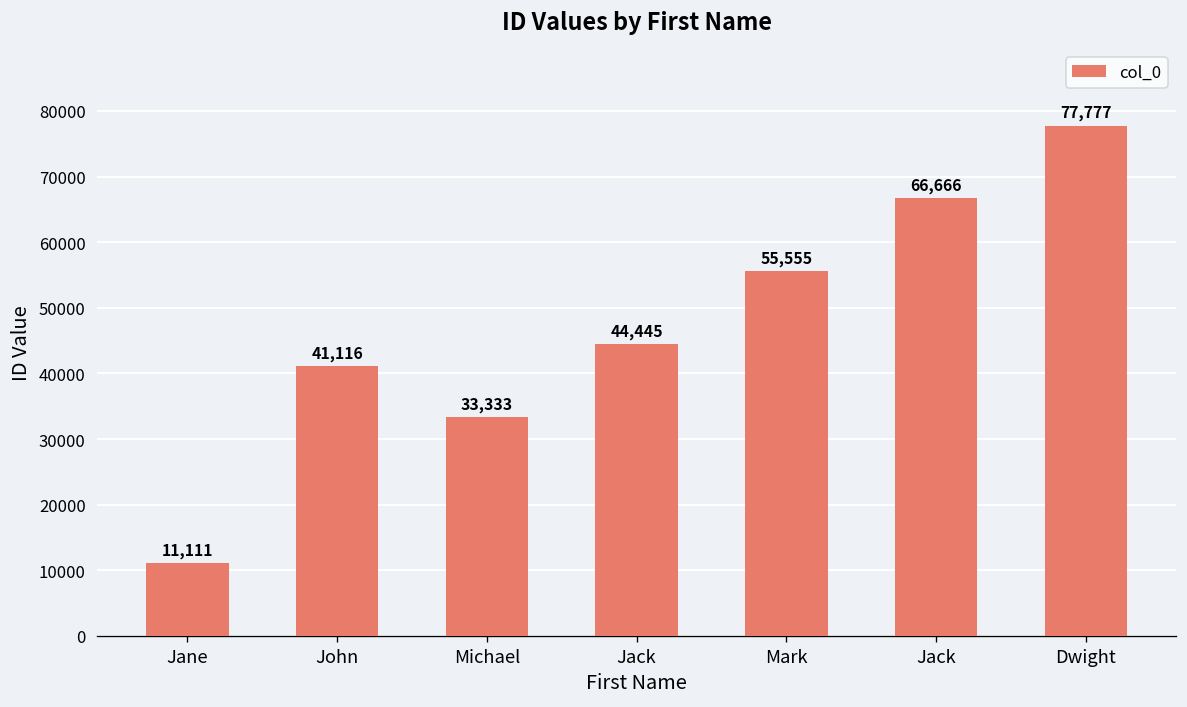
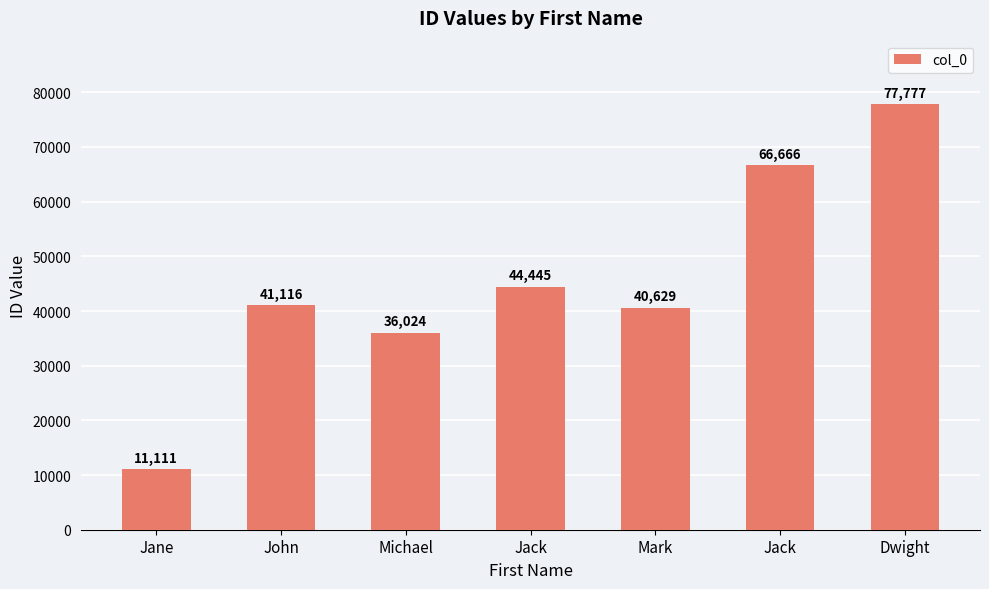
  {
    "Jane": "11,111",
    "John": "41,116",
-   "Michael": "33,333",
-   "Mark": "55,555",
+   "Michael": "36,024",
+   "Mark": "40,629",
    "Dwight": "77,777"
  }
